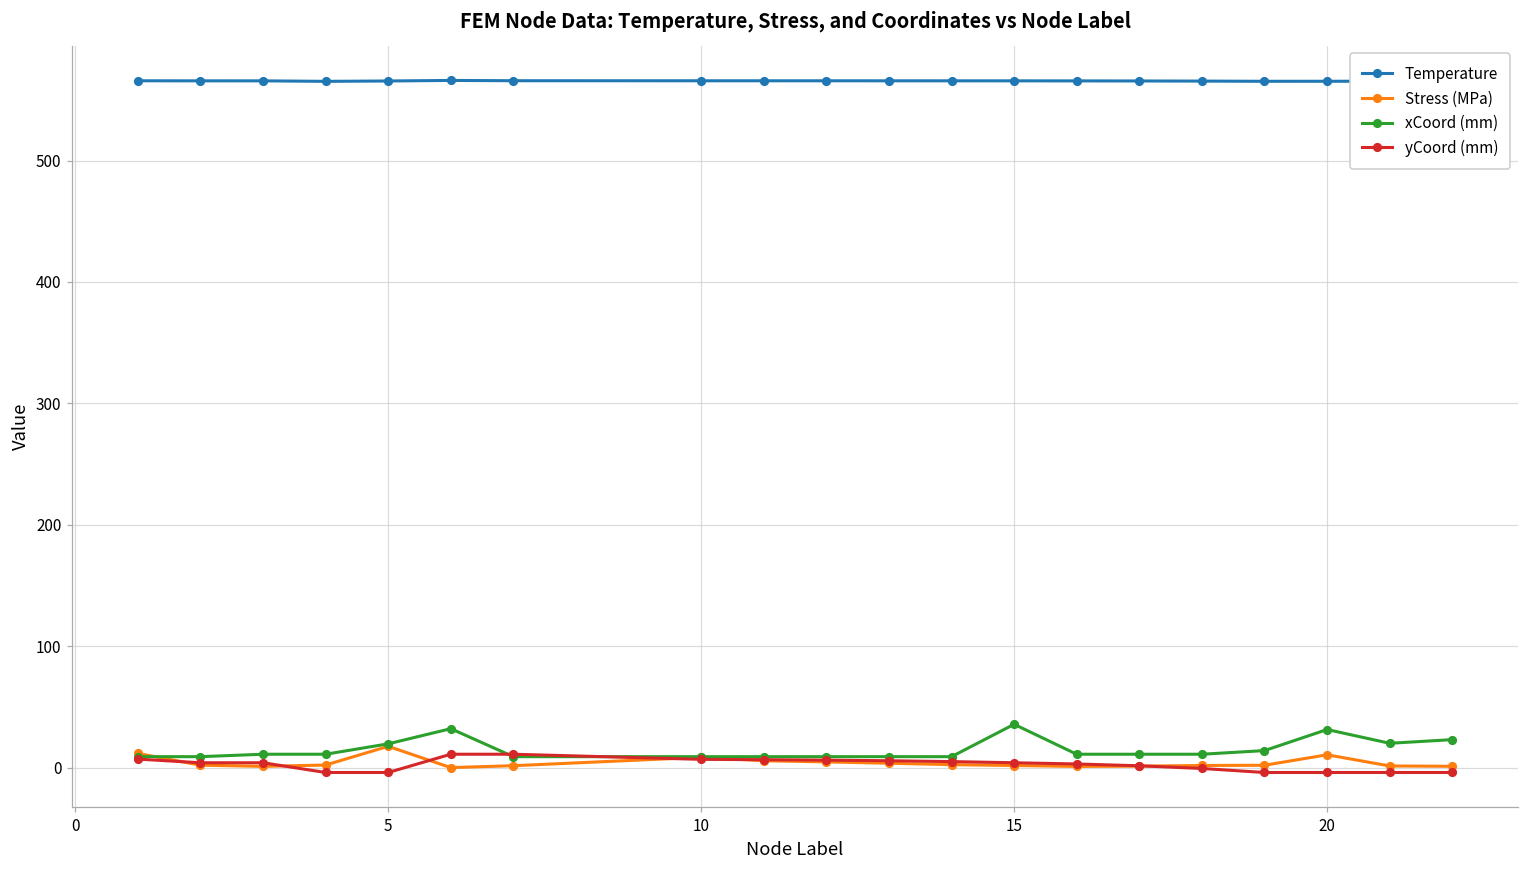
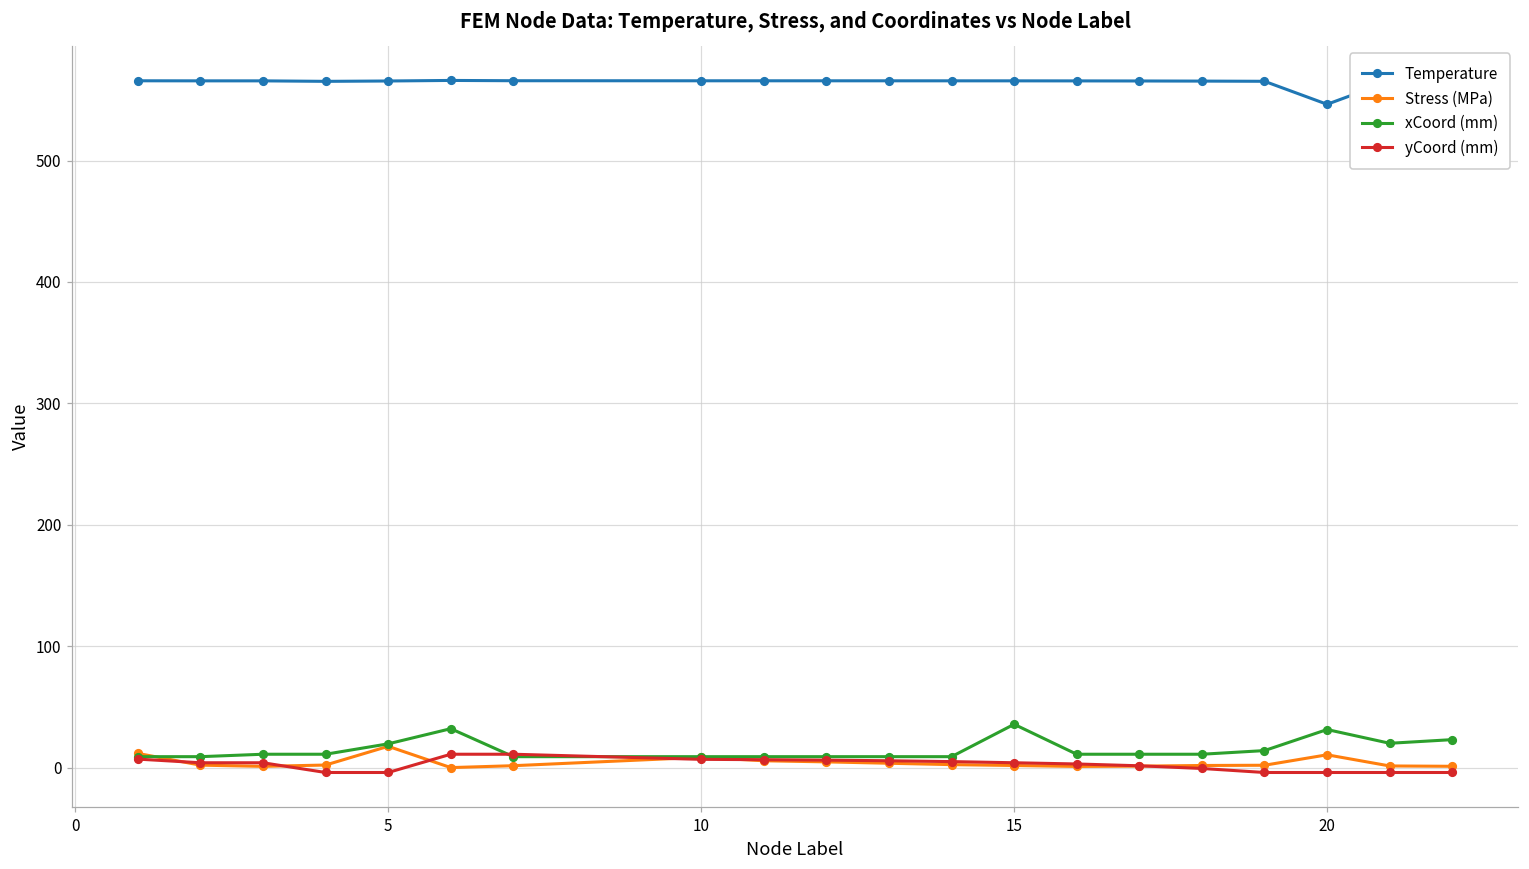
  {
    "Temperature": {
      "5": 565,
      "10": 566,
      "15": 566,
-     "20": 565
+     "20": 546
    },
    "Stress (MPa)": {
      "20": 11
    },
    "xCoord (mm)": {
      "15": 36,
      "20": 31
    },
    "yCoord (mm)": {
      "5": -4,
      "20": -4
    }
  }
